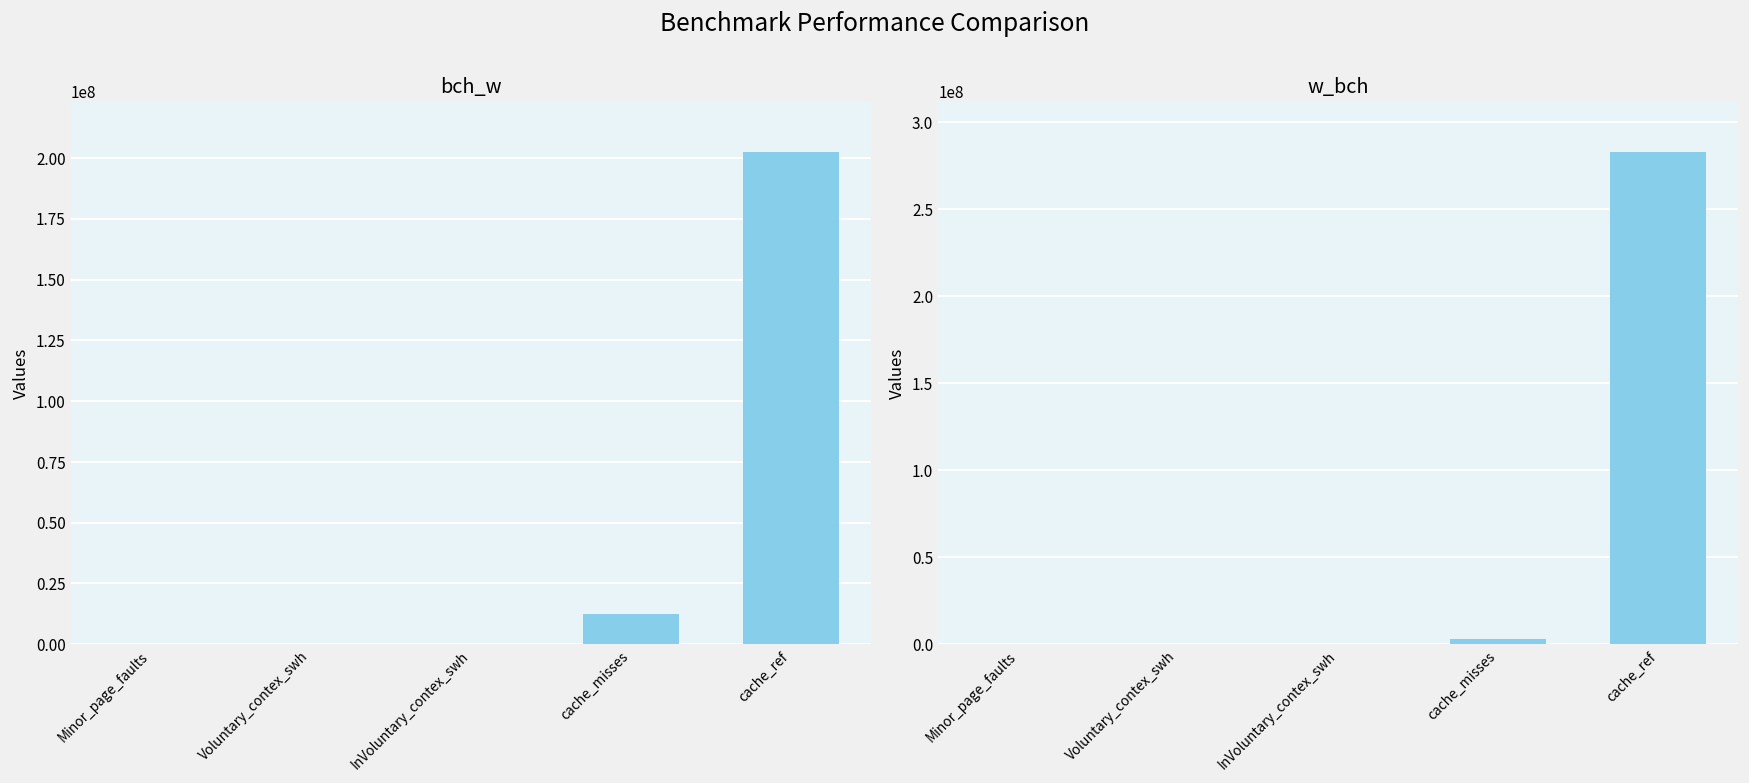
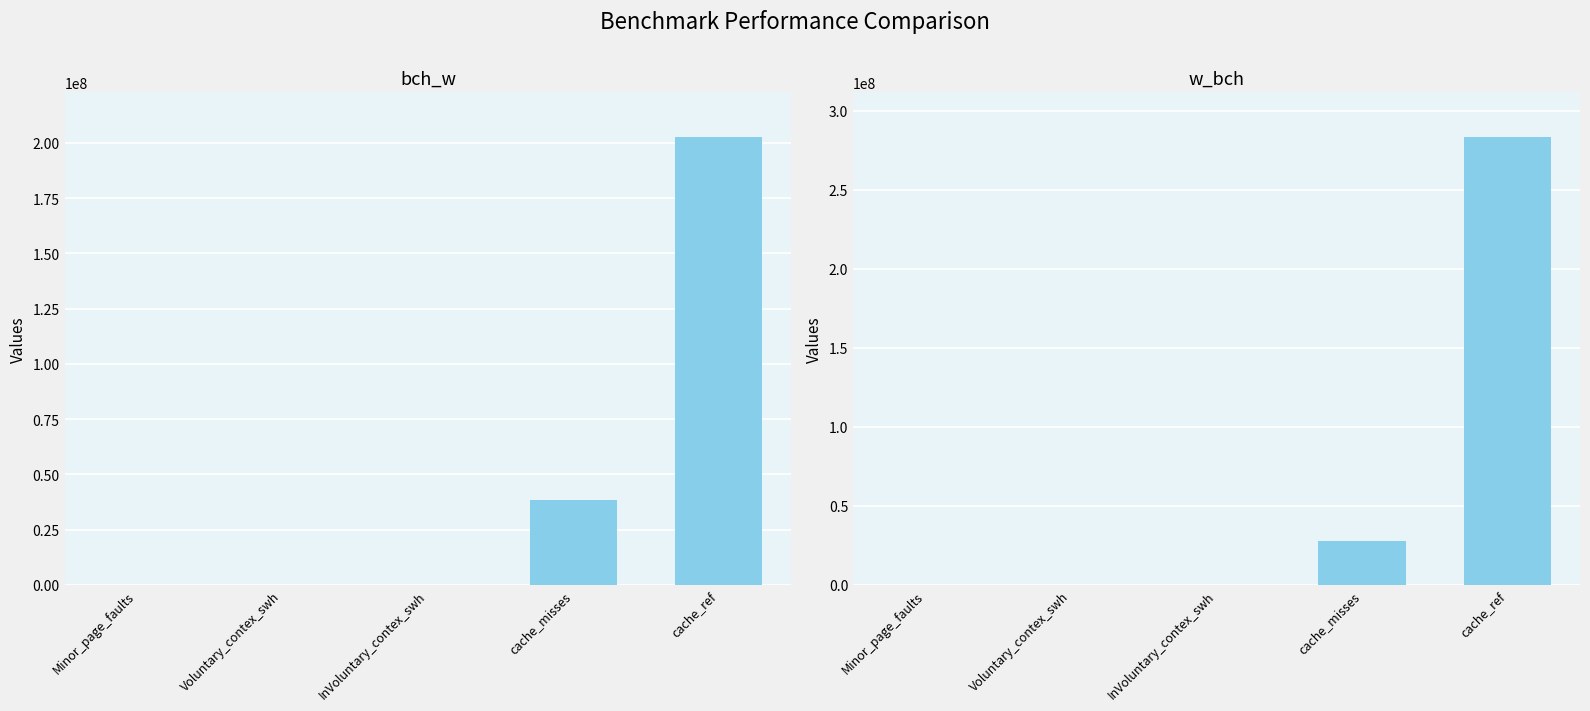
  {
    "bch_w": {
-     "cache_misses": 12000000,
+     "cache_misses": 38000000,
      "cache_ref": 203000000
    },
    "w_bch": {
-     "cache_misses": 3000000,
+     "cache_misses": 27000000,
      "cache_ref": 283000000
    }
  }
